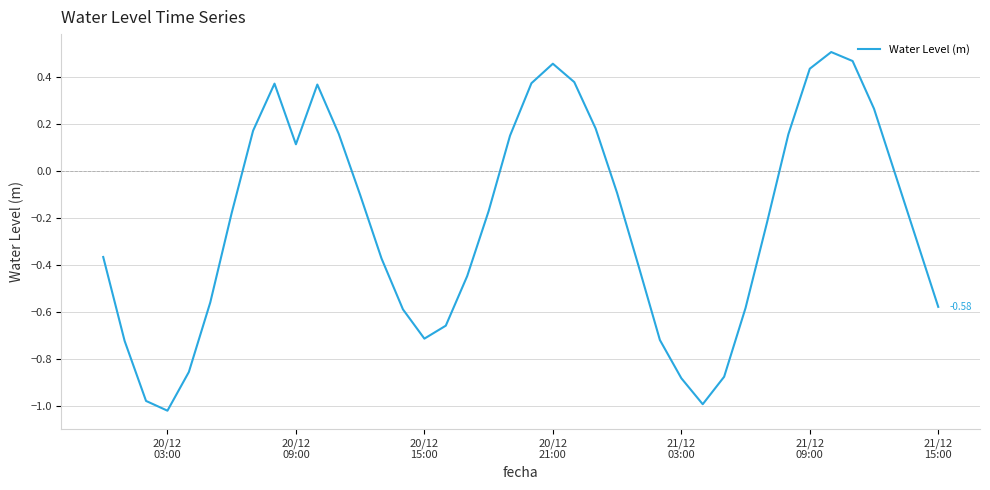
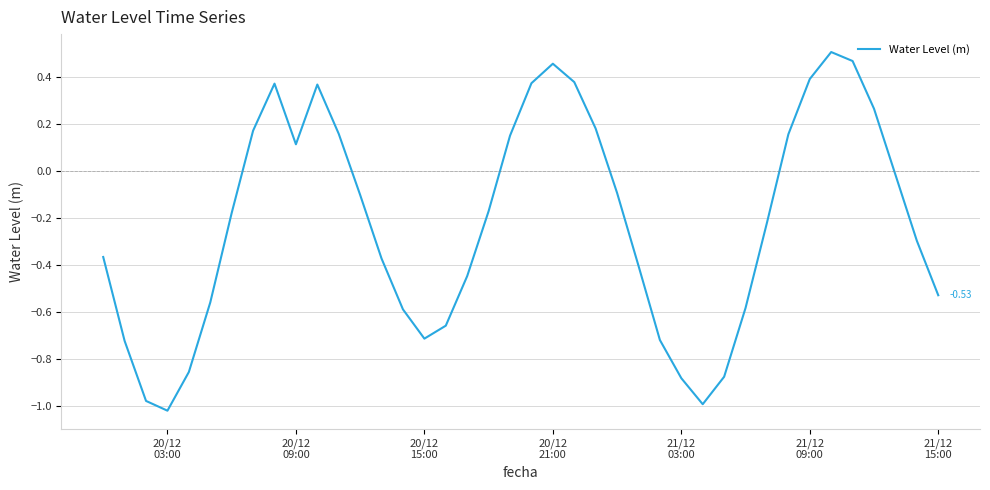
  {
-   "21/12 09:00": 0.44,
-   "21/12 15:00": -0.58
+   "21/12 09:00": 0.39,
+   "21/12 15:00": -0.53
  }
